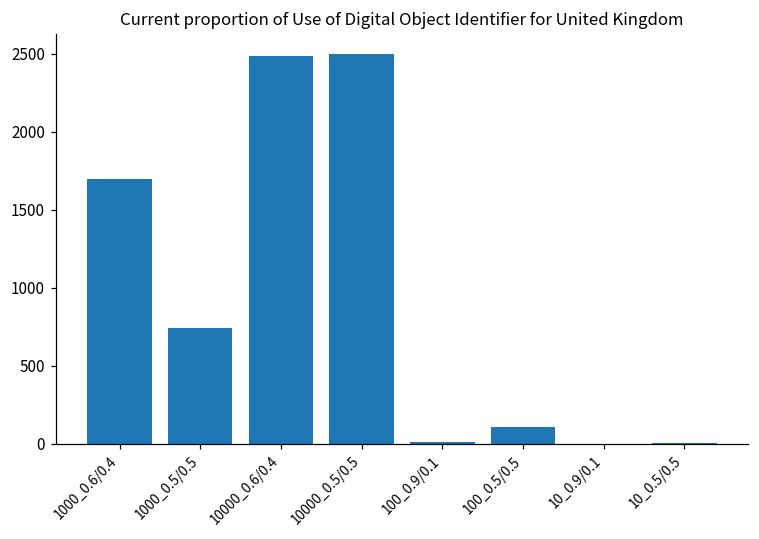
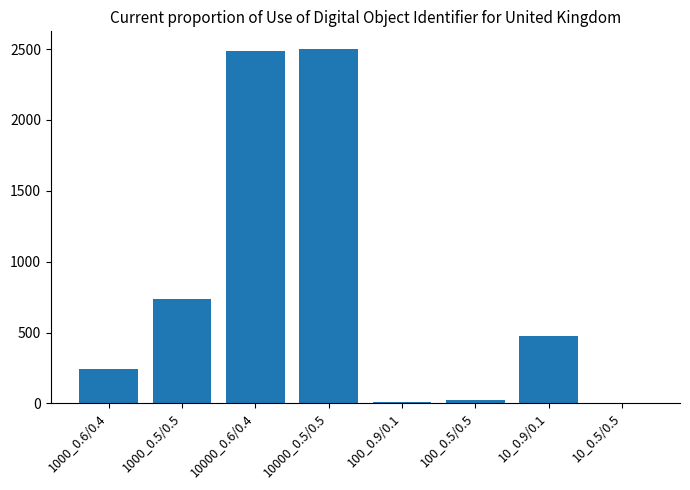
  {
-   "1000_0.6/0.4": 1700,
+   "1000_0.6/0.4": 240,
    "1000_0.5/0.5": 740,
    "10000_0.6/0.4": 2490,
    "10000_0.5/0.5": 2500,
-   "100_0.5/0.5": 110,
-   "10_0.9/0.1": 0
+   "100_0.5/0.5": 30,
+   "10_0.9/0.1": 480
  }
